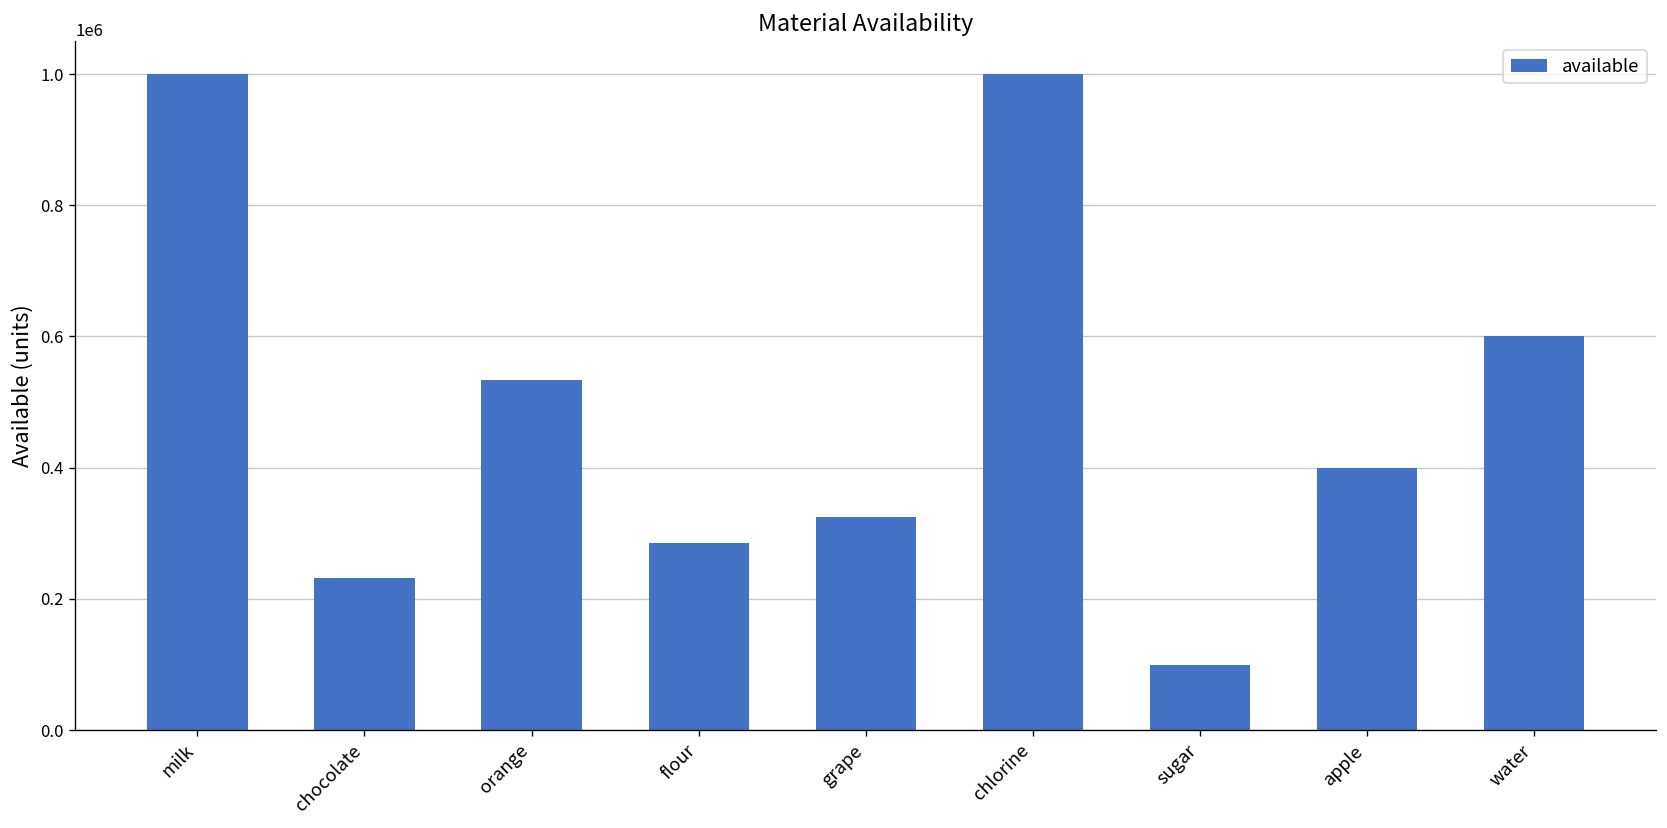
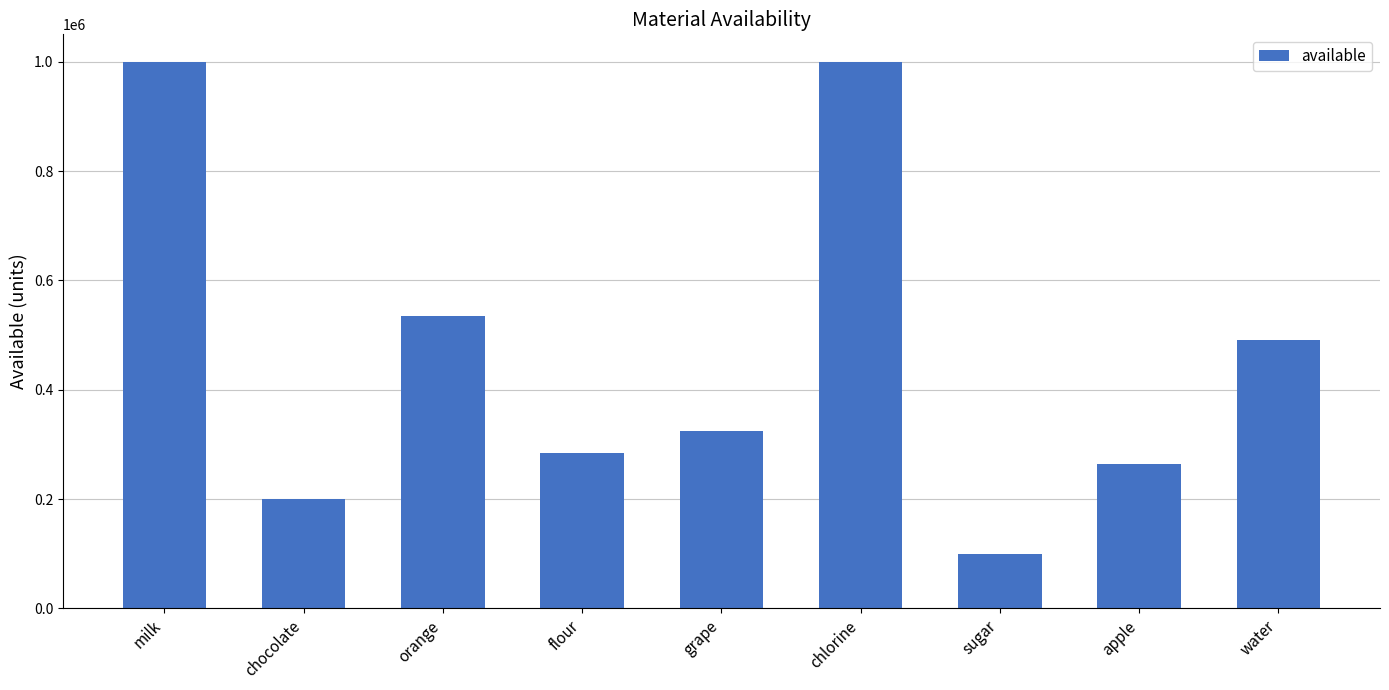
  {
    "milk": 1000000,
-   "chocolate": 230000,
+   "chocolate": 200000,
    "orange": 530000,
    "flour": 280000,
    "grape": 320000,
    "chlorine": 1000000,
    "sugar": 100000,
-   "apple": 400000,
-   "water": 600000
+   "apple": 260000,
+   "water": 490000
  }
